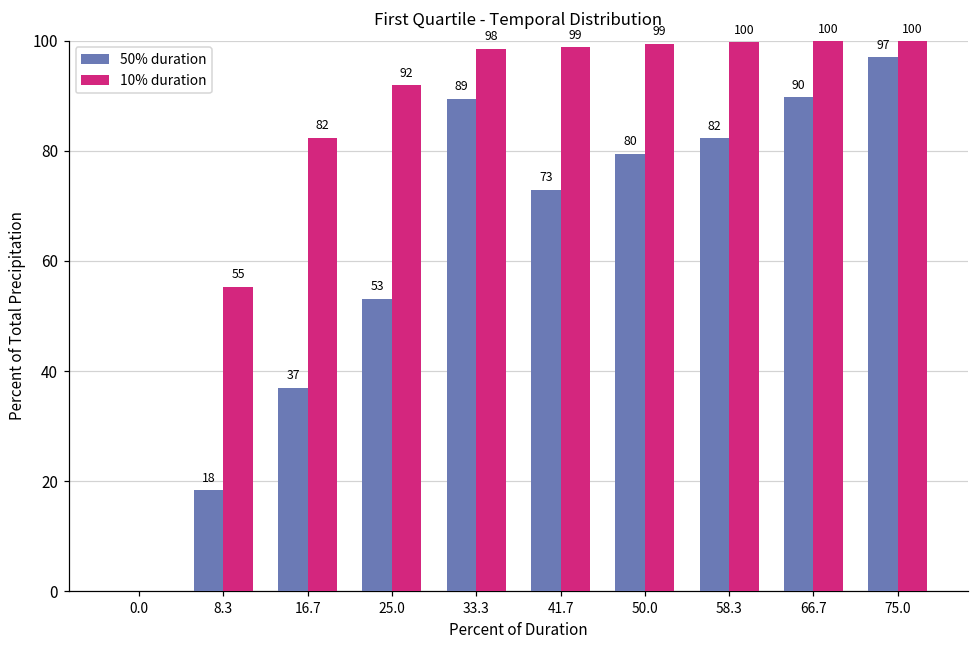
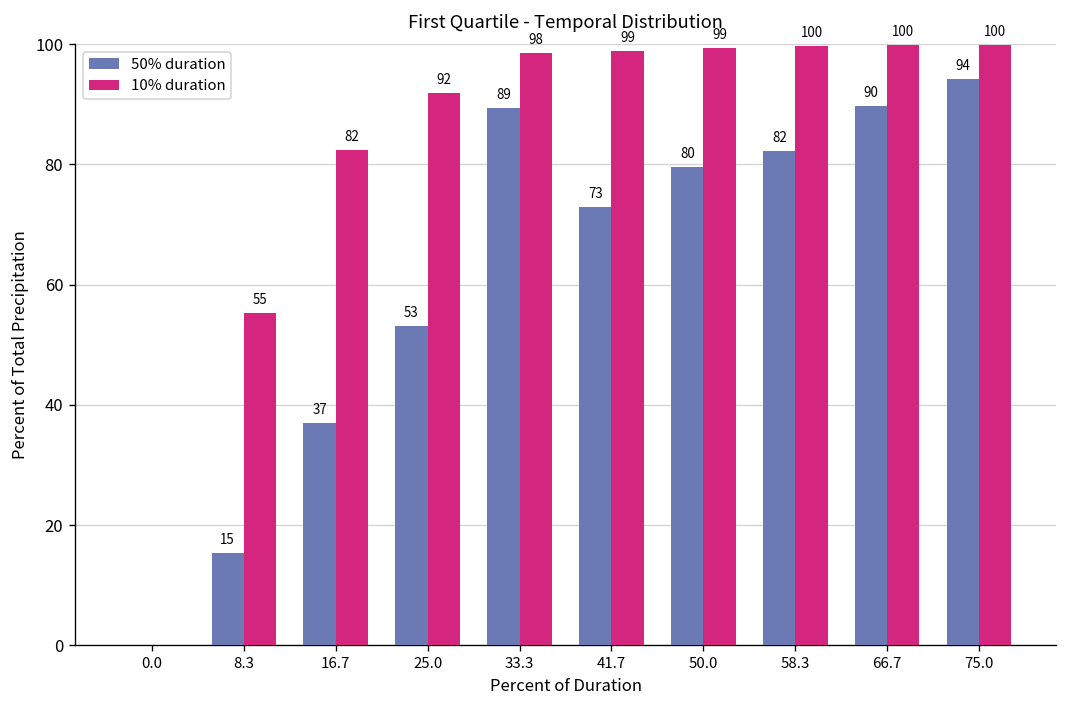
  {
    "50% duration": {
-     "8.3": 18,
+     "8.3": 15,
      "16.7": 37,
      "25.0": 53,
      "33.3": 89,
      "41.7": 73,
      "50.0": 80,
      "58.3": 82,
      "66.7": 90,
-     "75.0": 97
+     "75.0": 94
    },
    "10% duration": {
      "8.3": 55,
      "16.7": 82,
      "25.0": 92,
      "33.3": 98,
      "41.7": 99,
      "50.0": 99,
      "58.3": 100,
      "66.7": 100,
      "75.0": 100
    }
  }
